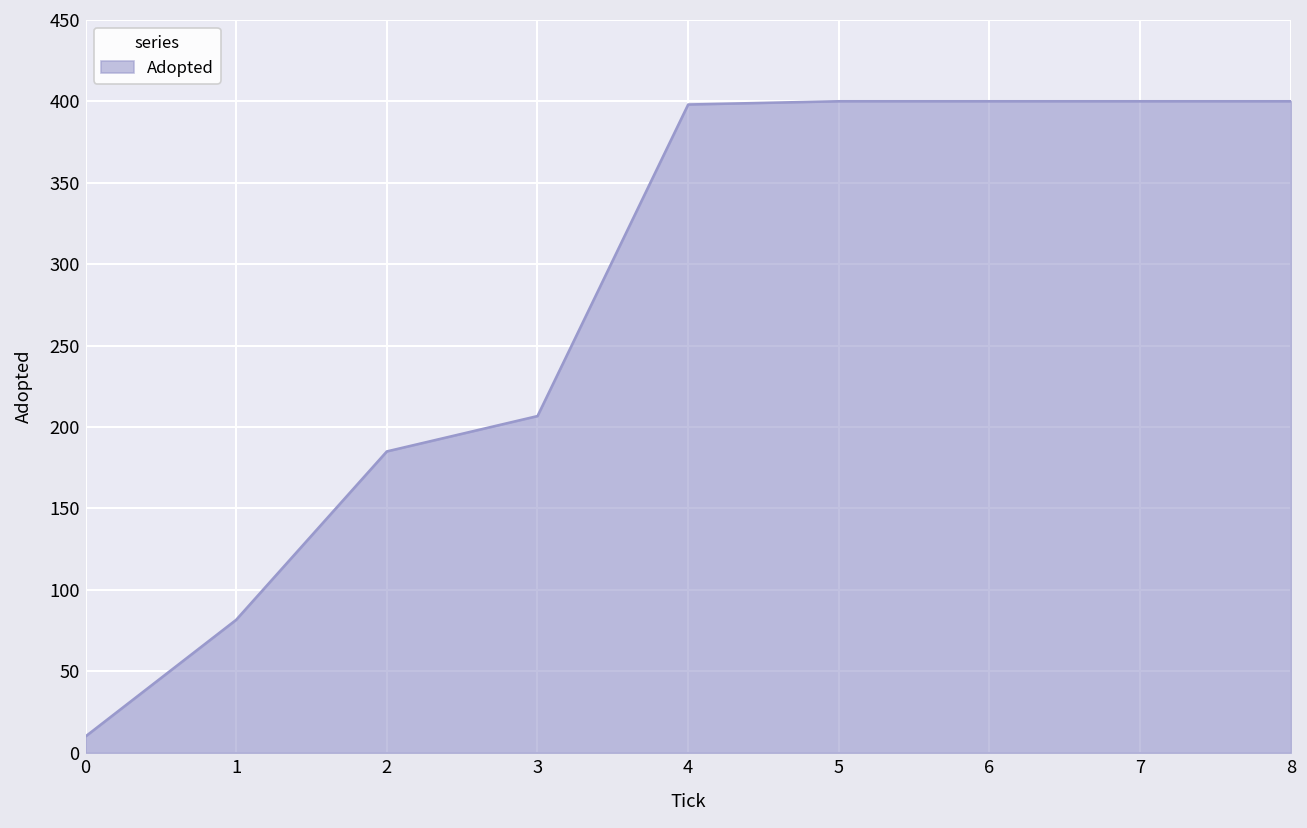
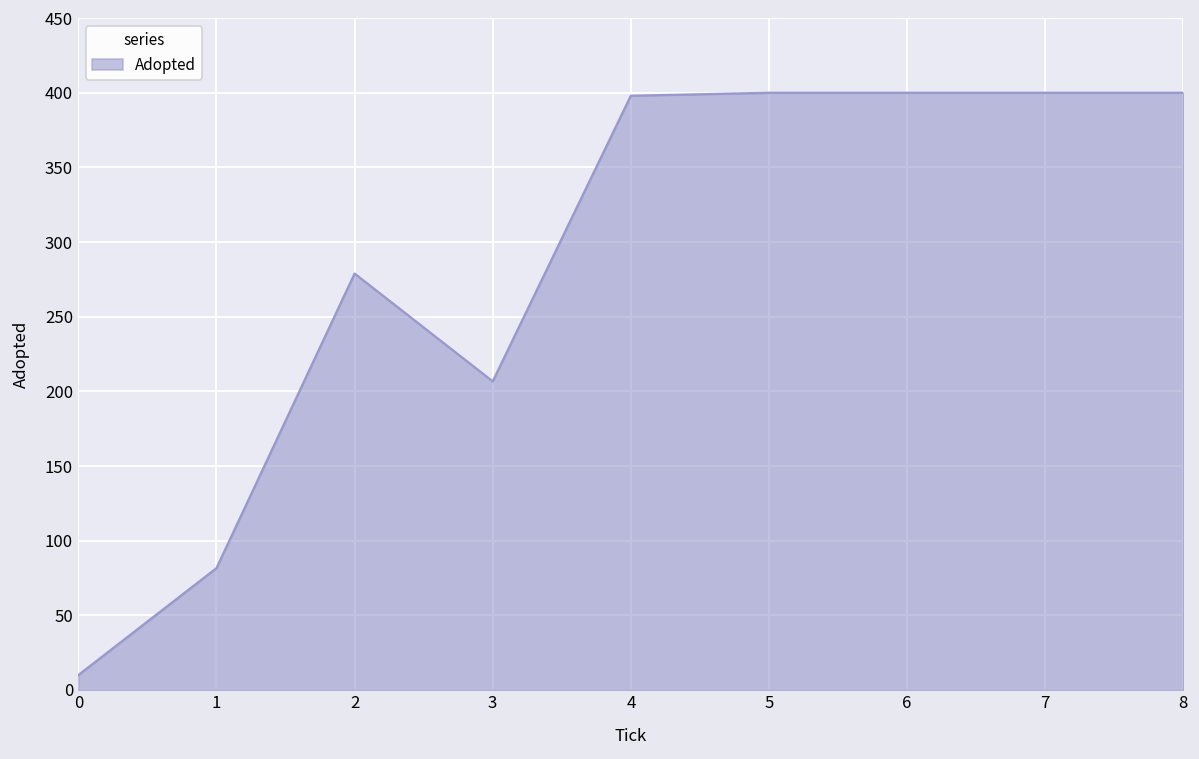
  {
    "0": 10,
    "1": 82,
-   "2": 185,
+   "2": 279,
    "3": 207,
    "4": 398,
    "5": 400,
    "6": 400,
    "7": 400,
    "8": 400
  }
